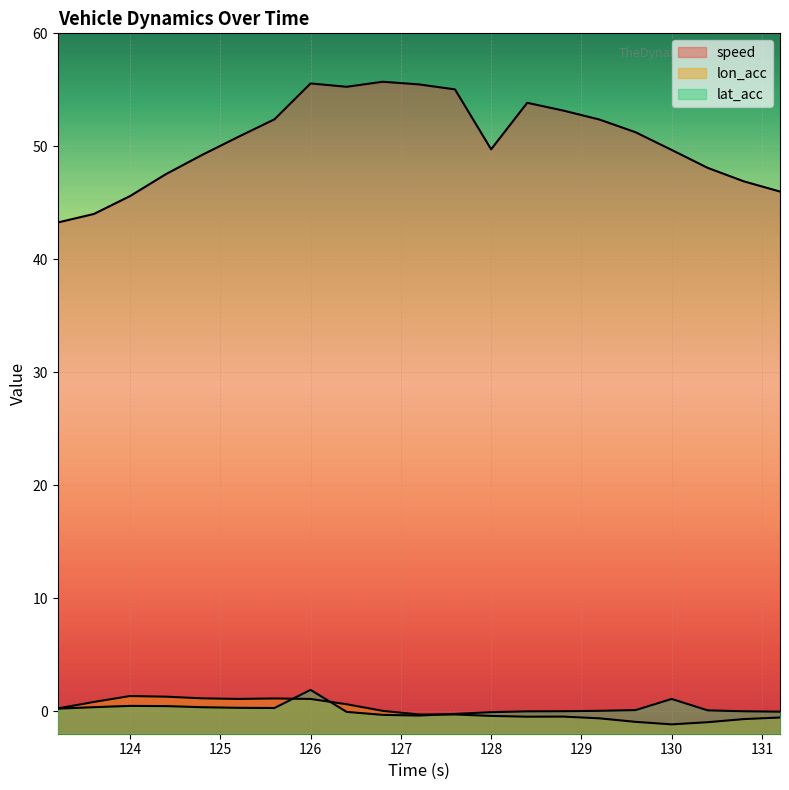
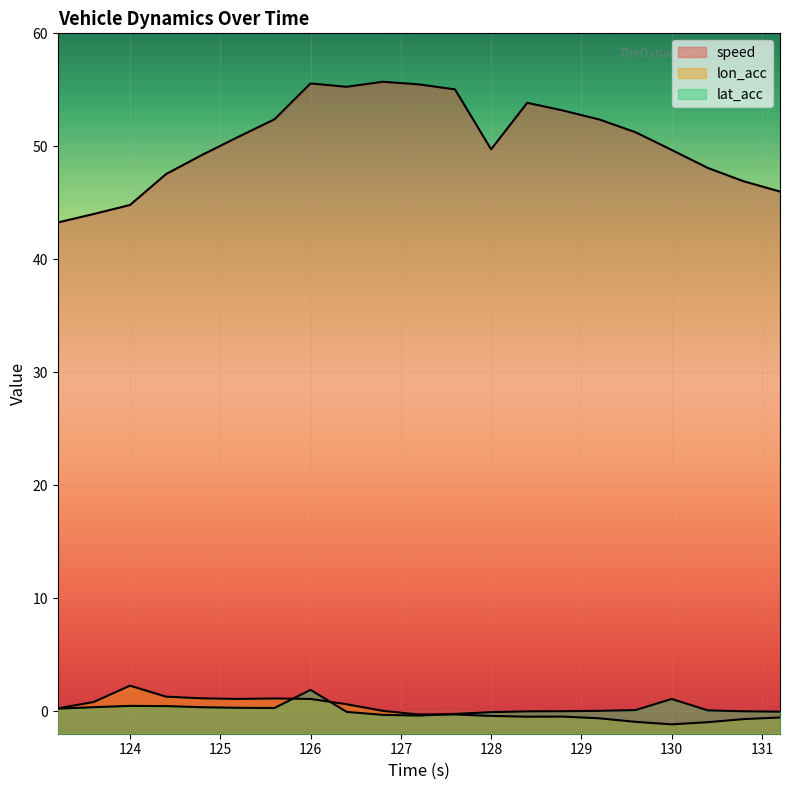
  {
    "speed": {
-     "124": 45.6,
+     "124": 44.8,
      "126": 55.6,
      "128": 49.7,
      "130": 49.7
    },
    "lon_acc": {
-     "124": 1.3,
+     "124": 2.3,
      "126": 1.1,
      "128": -0.4,
      "130": -1.2
    },
    "lat_acc": {
      "124": 0.5,
      "126": 1.9,
      "128": -0.1,
      "130": 1.1
    }
  }
